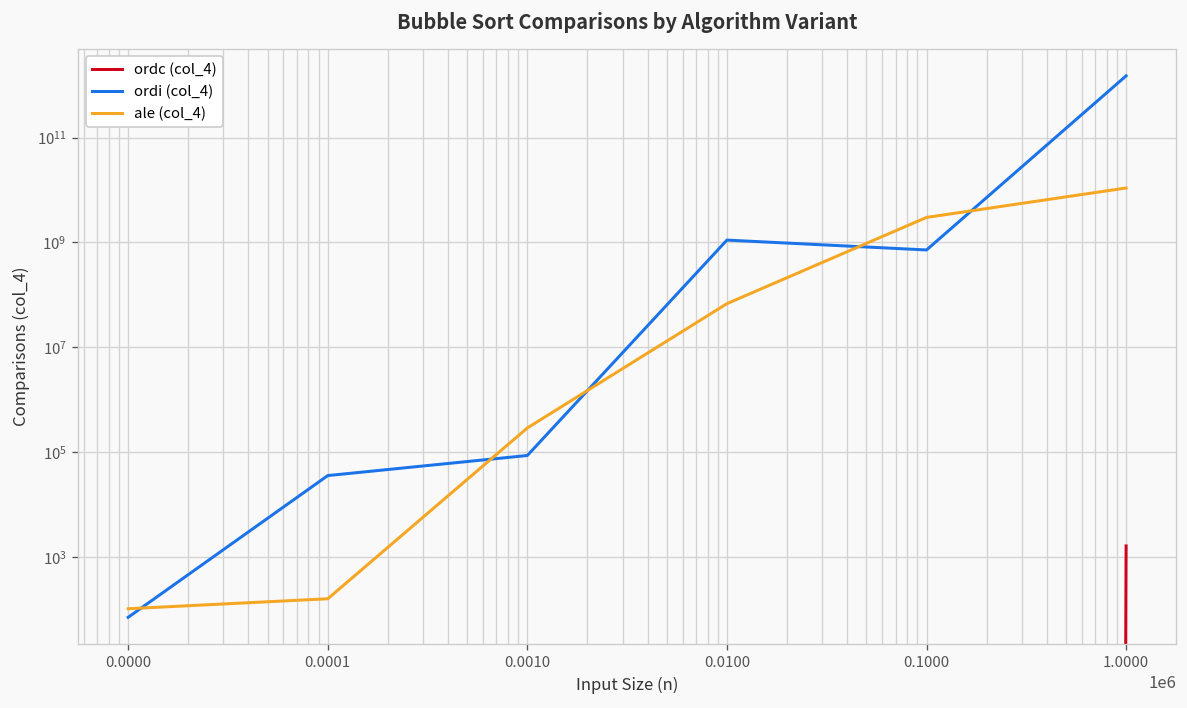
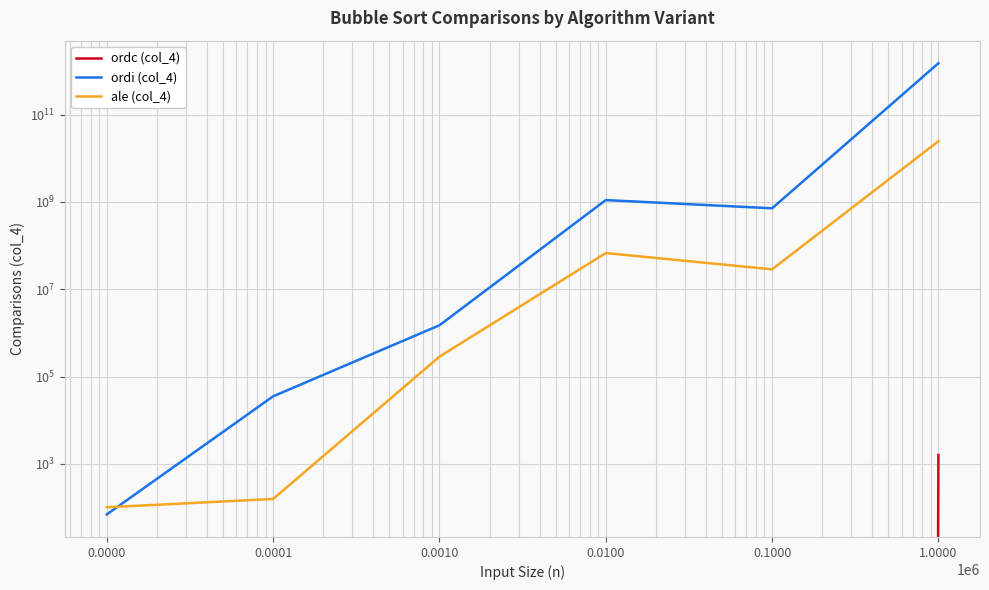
  {
    "ordc (col_4)": {
      "1.0000": 1600
    },
    "ordi (col_4)": {
      "0.0000": 70,
      "0.0001": 40000,
-     "0.0010": 90000,
+     "0.0010": 1500000,
      "0.0100": 1100000000,
      "0.1000": 700000000,
      "1.0000": 1500000000000
    },
    "ale (col_4)": {
      "0.0000": 100,
      "0.0001": 160,
      "0.0010": 300000,
      "0.0100": 70000000,
-     "0.1000": 3000000000,
-     "1.0000": 11000000000
+     "0.1000": 30000000,
+     "1.0000": 20000000000
    }
  }
